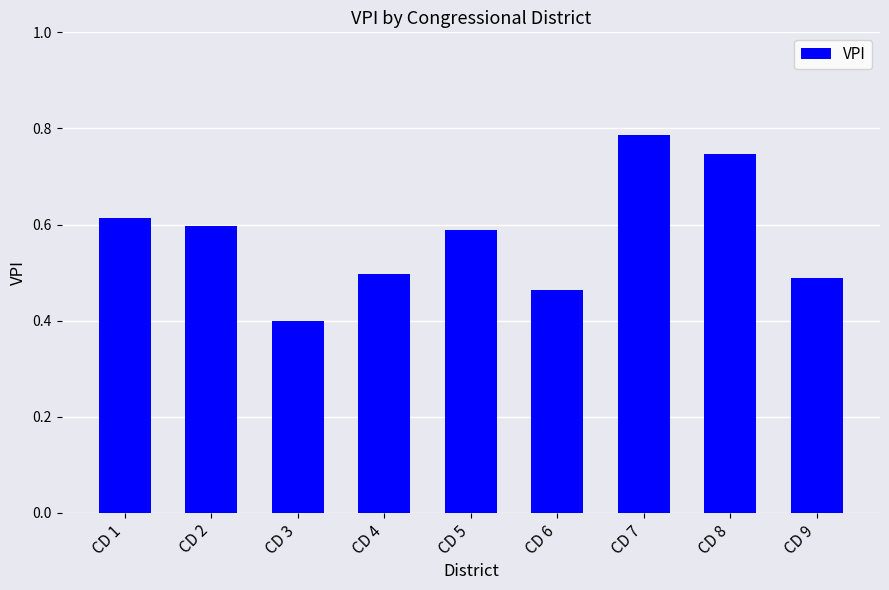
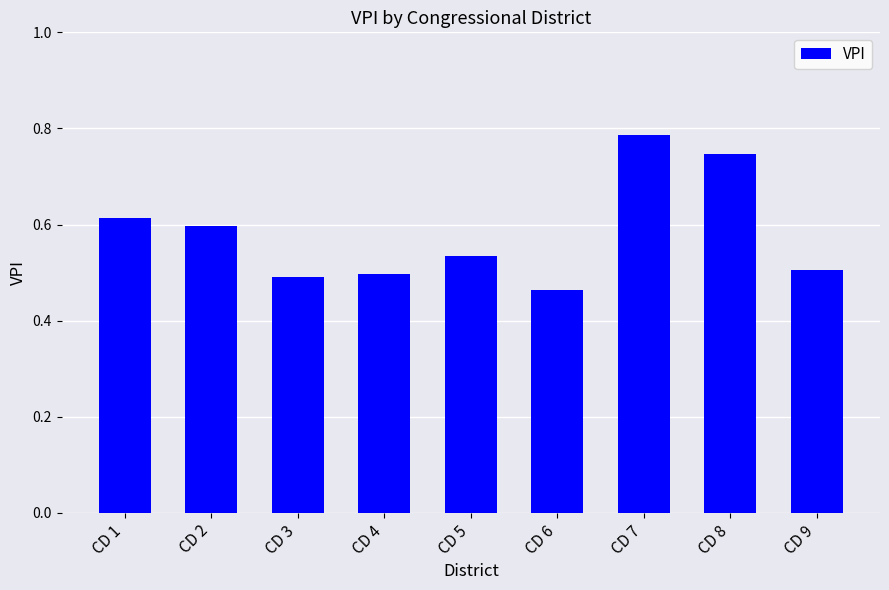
  {
    "CD 1": 0.61,
    "CD 2": 0.60,
-   "CD 3": 0.40,
+   "CD 3": 0.49,
    "CD 4": 0.50,
-   "CD 5": 0.59,
+   "CD 5": 0.53,
    "CD 6": 0.46,
    "CD 7": 0.79,
    "CD 8": 0.75,
-   "CD 9": 0.49
+   "CD 9": 0.51
  }
